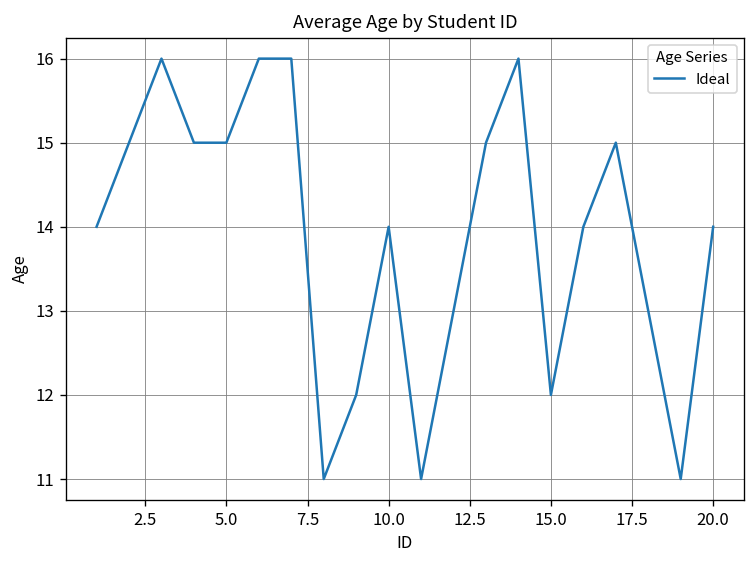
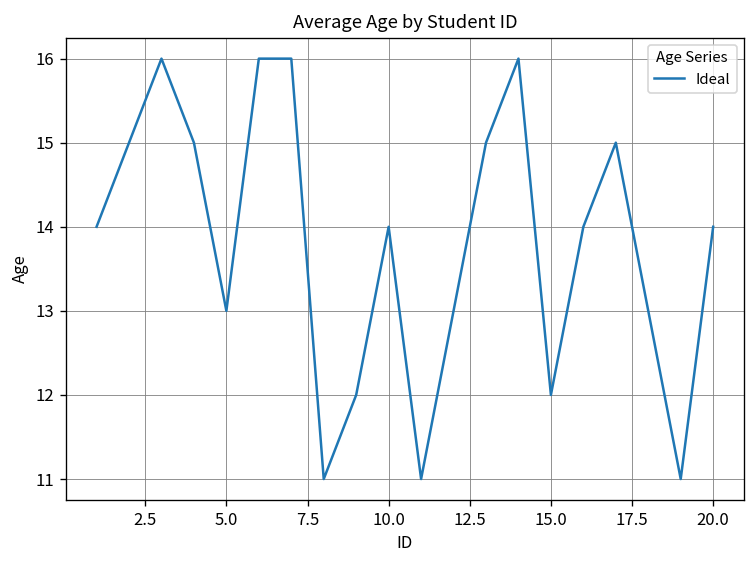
  {
-   "5.0": 15,
+   "5.0": 13,
    "10.0": 14,
    "15.0": 12,
    "20.0": 14
  }
